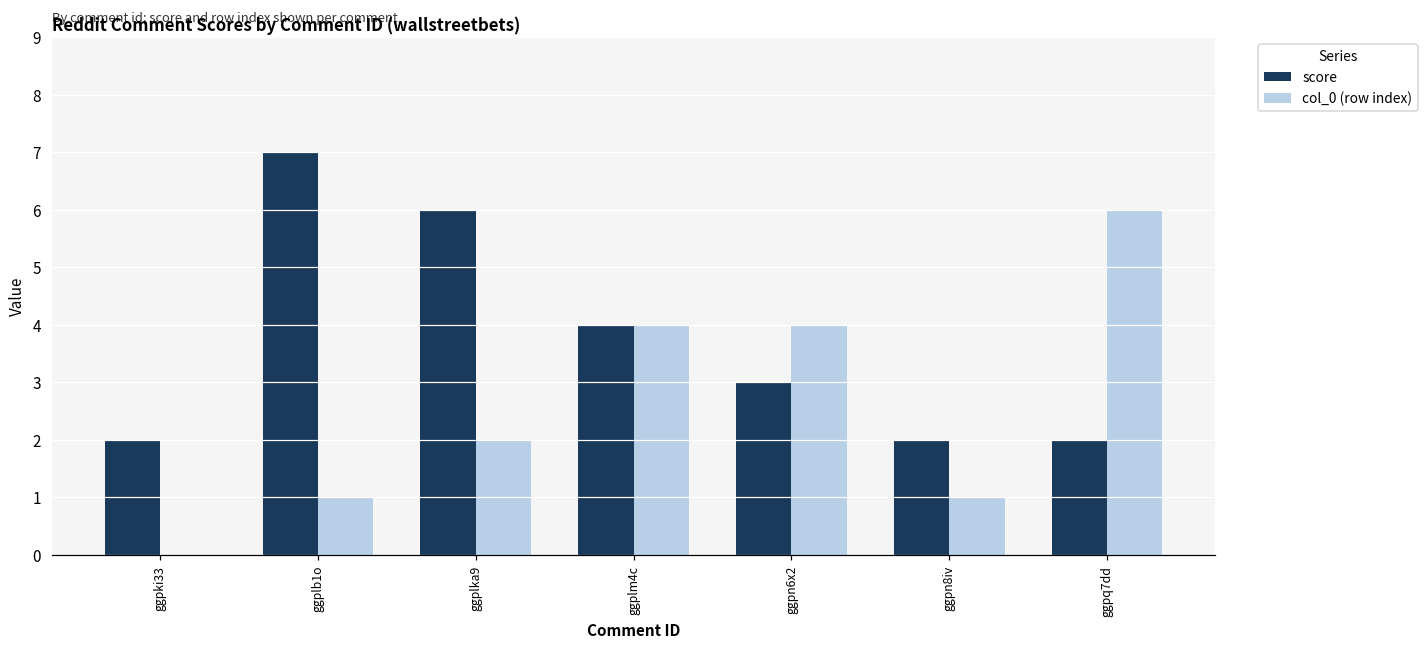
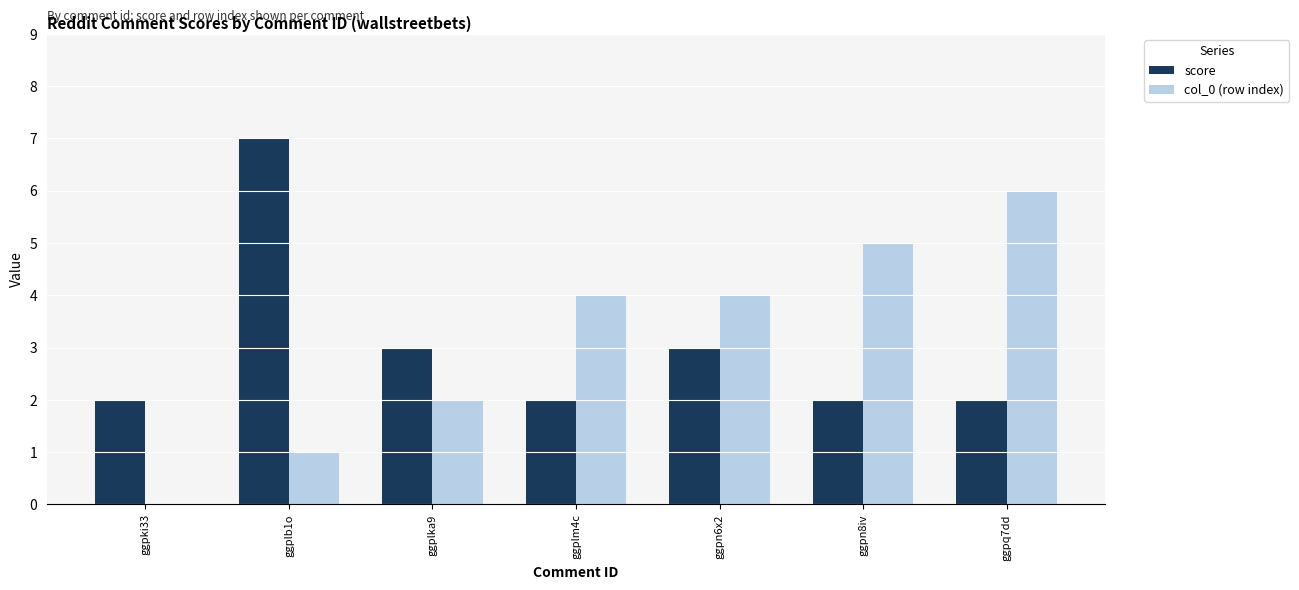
  {
    "score": {
      "ggpki33": 2,
      "ggplb1o": 7,
-     "ggplka9": 6,
-     "ggplm4c": 4,
+     "ggplka9": 3,
+     "ggplm4c": 2,
      "ggpn6x2": 3,
      "ggpn8iv": 2,
      "ggpq7dd": 2
    },
    "col_0 (row index)": {
      "ggpki33": 0,
      "ggplb1o": 1,
      "ggplka9": 2,
      "ggplm4c": 4,
      "ggpn6x2": 4,
-     "ggpn8iv": 1,
+     "ggpn8iv": 5,
      "ggpq7dd": 6
    }
  }
